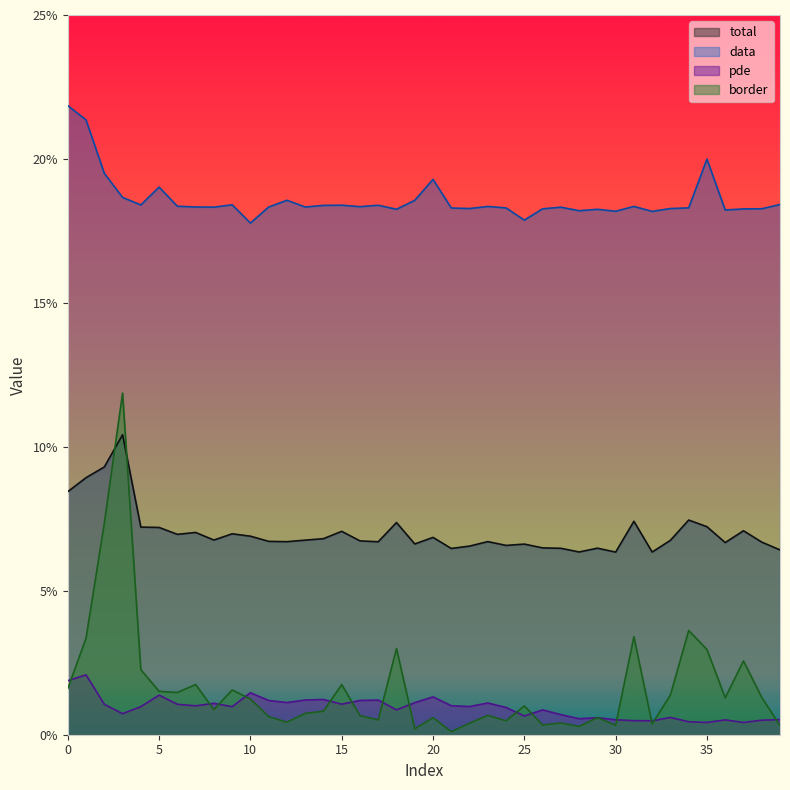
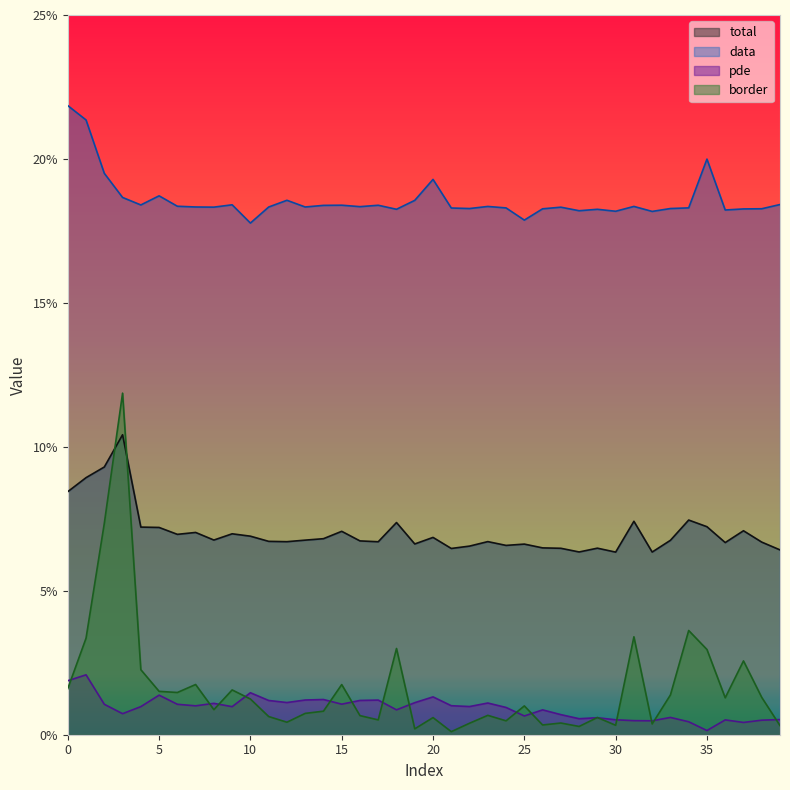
  {
    "data": {
      "0": "21.9%",
-     "5": "19.0%",
+     "5": "18.7%",
      "10": "17.8%",
      "15": "18.4%",
      "20": "19.3%",
      "25": "17.9%",
      "30": "18.2%",
      "35": "20.0%"
    },
    "pde": {
      "0": "1.9%",
      "5": "1.4%",
      "10": "1.5%",
      "15": "1.1%",
      "20": "1.3%",
      "25": "0.7%",
      "30": "0.5%",
-     "35": "0.4%"
+     "35": "0.1%"
    }
  }
